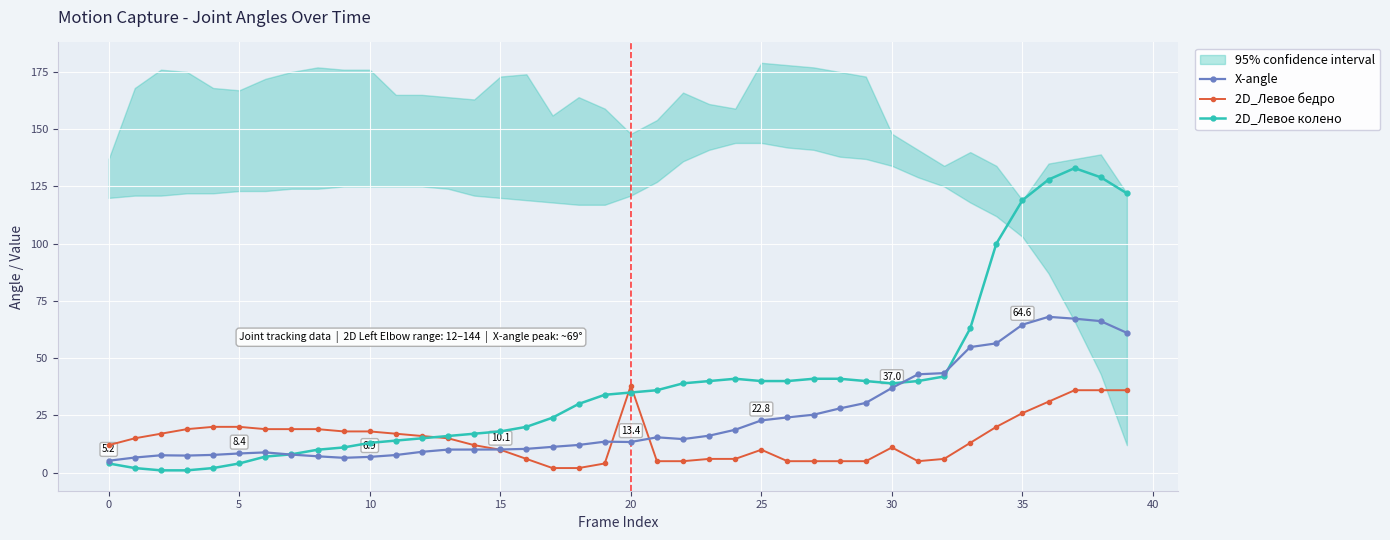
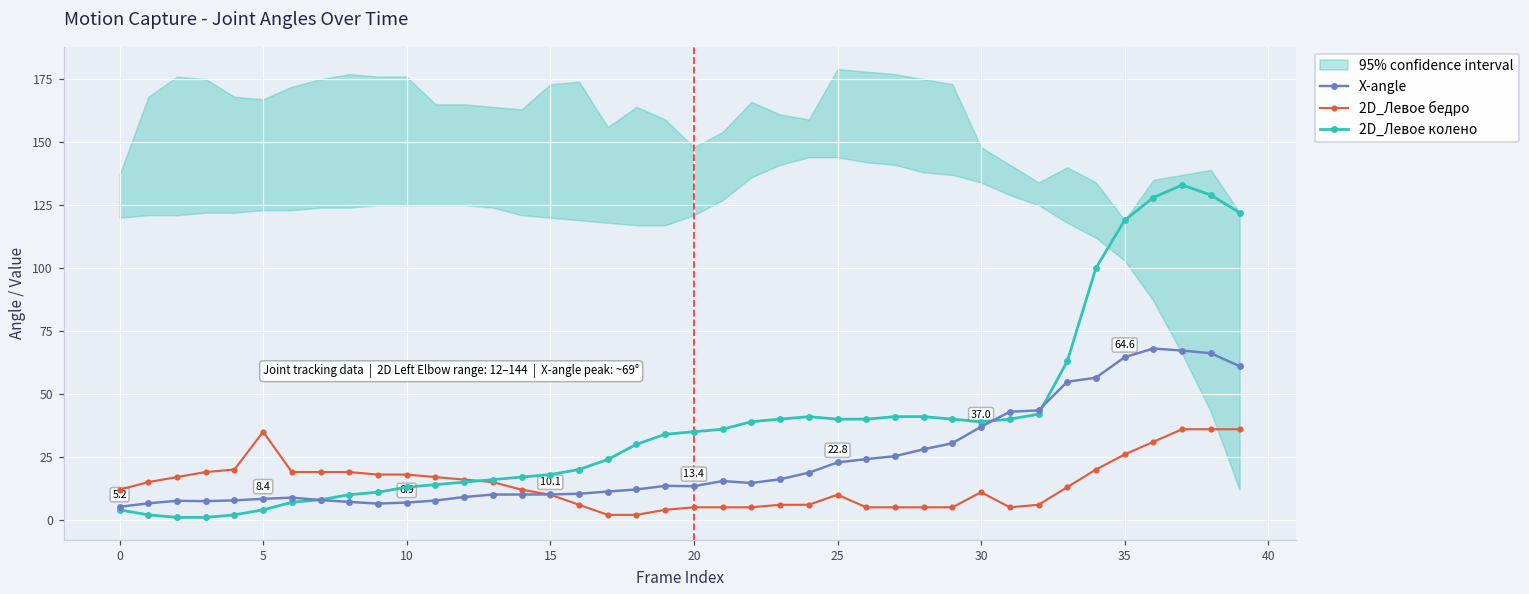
  {
    "2D_Левое бедро": {
-     "5": 20,
+     "5": 35,
      "10": 18,
-     "20": 38,
+     "20": 5,
      "25": 10,
      "30": 11,
      "35": 26
    }
  }
